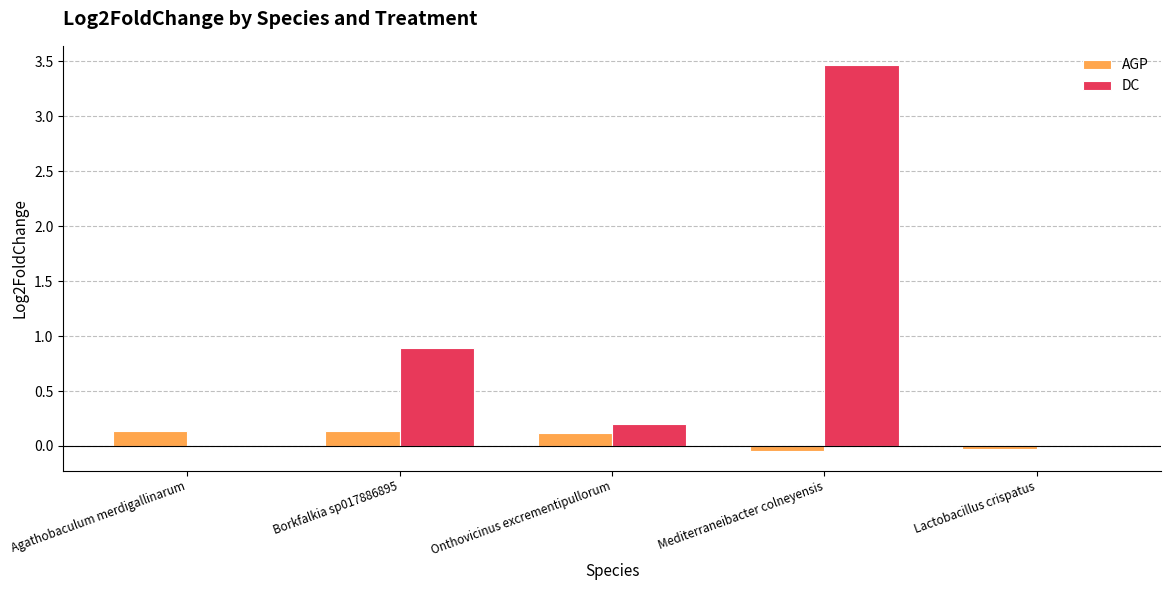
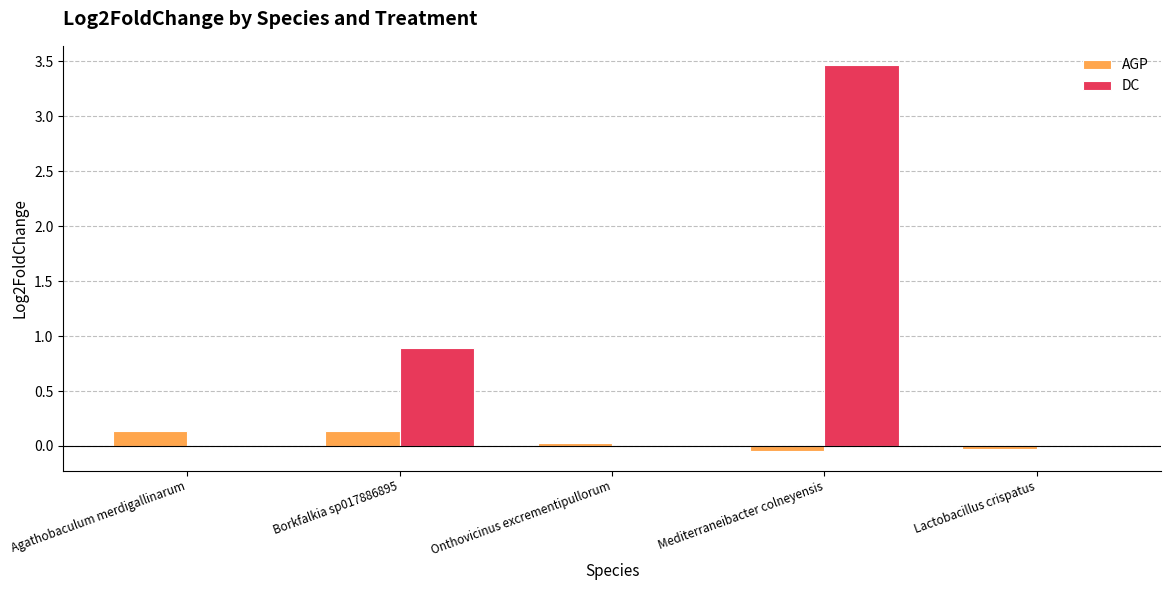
  {
    "AGP": {
      "Agathobaculum merdigallinarum": 0.14,
      "Borkfalkia sp017886895": 0.13,
-     "Onthovicinus excrementipullorum": 0.12,
+     "Onthovicinus excrementipullorum": 0.03,
      "Mediterraneibacter colneyensis": -0.05,
      "Lactobacillus crispatus": -0.02
    },
    "DC": {
      "Borkfalkia sp017886895": 0.89,
-     "Onthovicinus excrementipullorum": 0.20,
+     "Onthovicinus excrementipullorum": 0.00,
      "Mediterraneibacter colneyensis": 3.46
    }
  }
